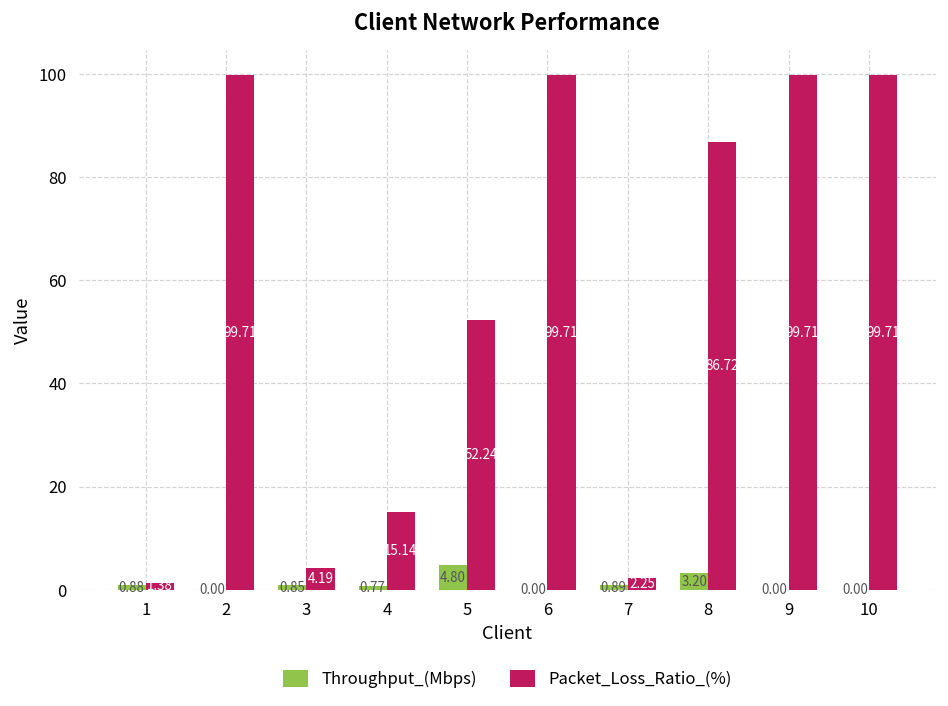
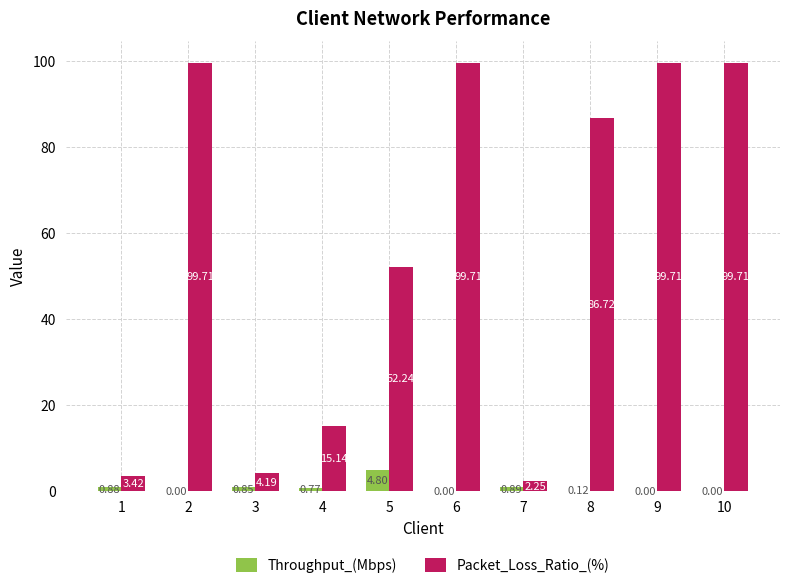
  {
    "Throughput_(Mbps)": {
      "1": 0.88,
      "2": 0.00,
      "3": 0.85,
      "4": 0.77,
      "5": 4.80,
      "6": 0.00,
      "7": 0.89,
-     "8": 3.20,
+     "8": 0.12,
      "9": 0.00,
      "10": 0.00
    },
    "Packet_Loss_Ratio_(%)": {
-     "1": 1.38,
+     "1": 3.42,
      "2": 99.71,
      "3": 4.19,
      "4": 15.14,
      "5": 52.24,
      "6": 99.71,
      "7": 2.25,
      "8": 86.72,
      "9": 99.71,
      "10": 99.71
    }
  }
